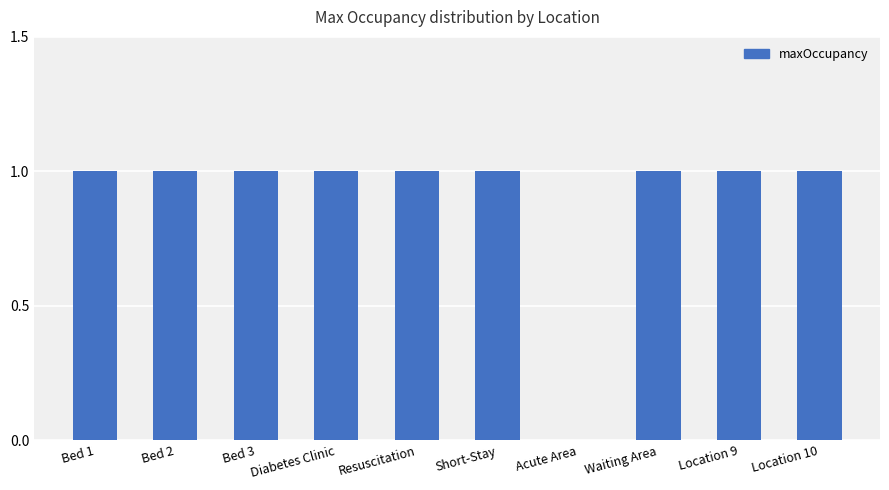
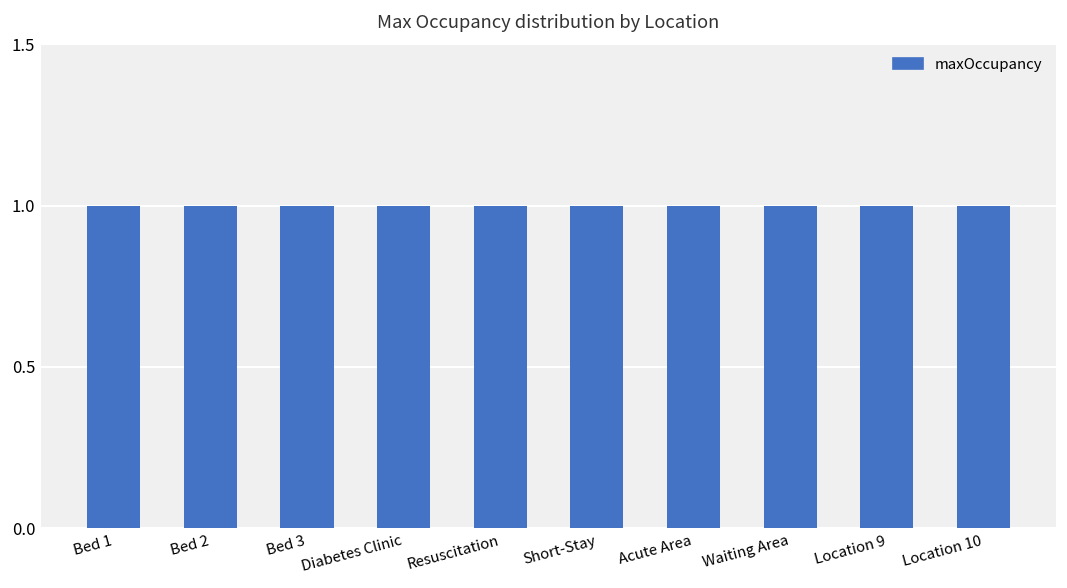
  {
    "Bed 1": 1,
    "Bed 2": 1,
    "Bed 3": 1,
    "Diabetes Clinic": 1,
    "Resuscitation": 1,
    "Short-Stay": 1,
-   "Acute Area": 0,
+   "Acute Area": 1,
    "Waiting Area": 1,
    "Location 9": 1,
    "Location 10": 1
  }
